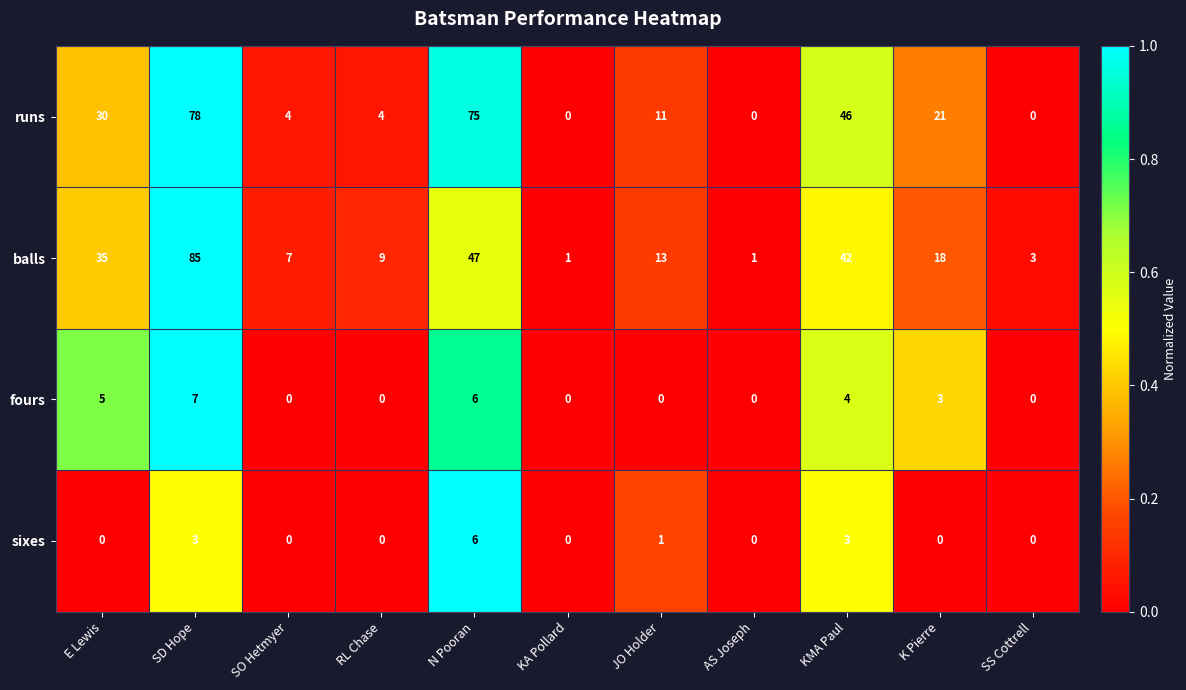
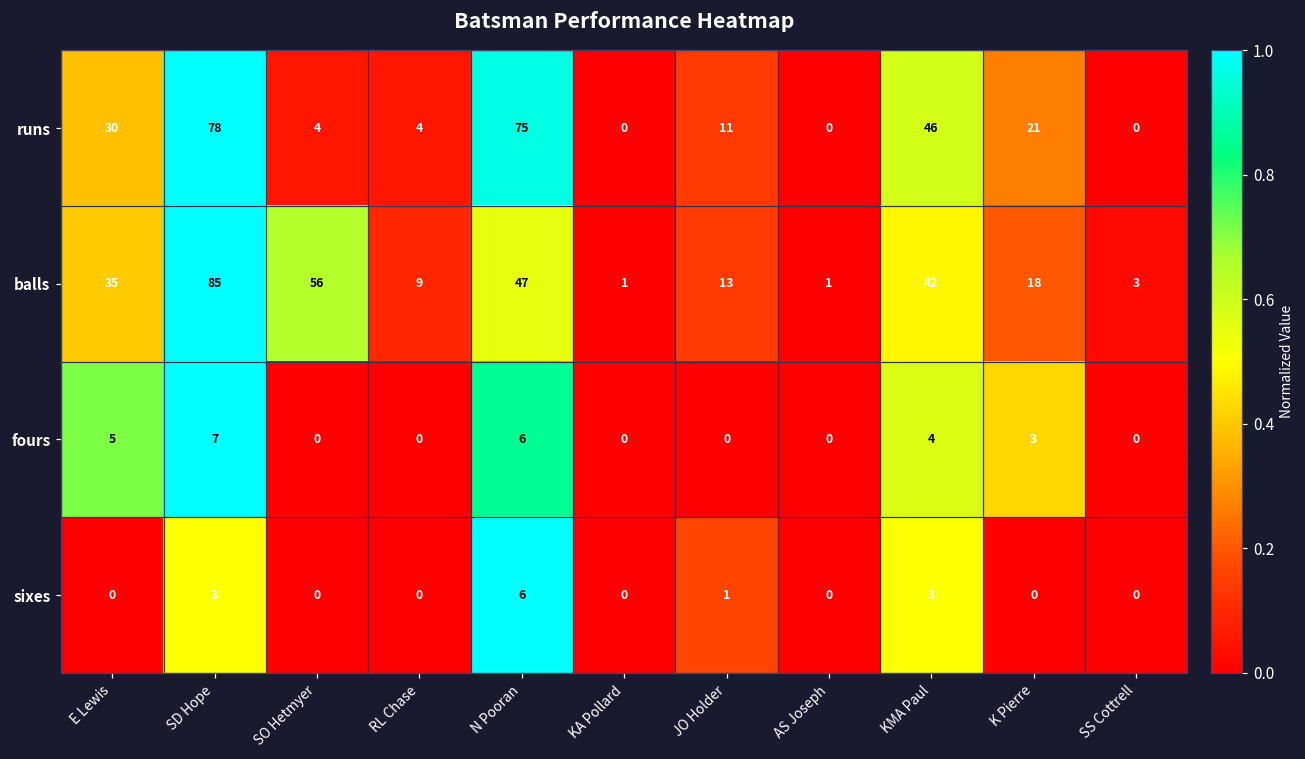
  {
    "runs": {
      "E Lewis": 30,
      "SD Hope": 78,
      "SO Hetmyer": 4,
      "RL Chase": 4,
      "N Pooran": 75,
      "KA Pollard": 0,
      "JO Holder": 11,
      "AS Joseph": 0,
      "KMA Paul": 46,
      "K Pierre": 21,
      "SS Cottrell": 0
    },
    "balls": {
      "E Lewis": 35,
      "SD Hope": 85,
-     "SO Hetmyer": 7,
+     "SO Hetmyer": 56,
      "RL Chase": 9,
      "N Pooran": 47,
      "KA Pollard": 1,
      "JO Holder": 13,
      "AS Joseph": 1,
      "KMA Paul": 42,
      "K Pierre": 18,
      "SS Cottrell": 3
    },
    "fours": {
      "E Lewis": 5,
      "SD Hope": 7,
      "SO Hetmyer": 0,
      "RL Chase": 0,
      "N Pooran": 6,
      "KA Pollard": 0,
      "JO Holder": 0,
      "AS Joseph": 0,
      "KMA Paul": 4,
      "K Pierre": 3,
      "SS Cottrell": 0
    },
    "sixes": {
      "E Lewis": 0,
      "SD Hope": 3,
      "SO Hetmyer": 0,
      "RL Chase": 0,
      "N Pooran": 6,
      "KA Pollard": 0,
      "JO Holder": 1,
      "AS Joseph": 0,
      "KMA Paul": 3,
      "K Pierre": 0,
      "SS Cottrell": 0
    }
  }
